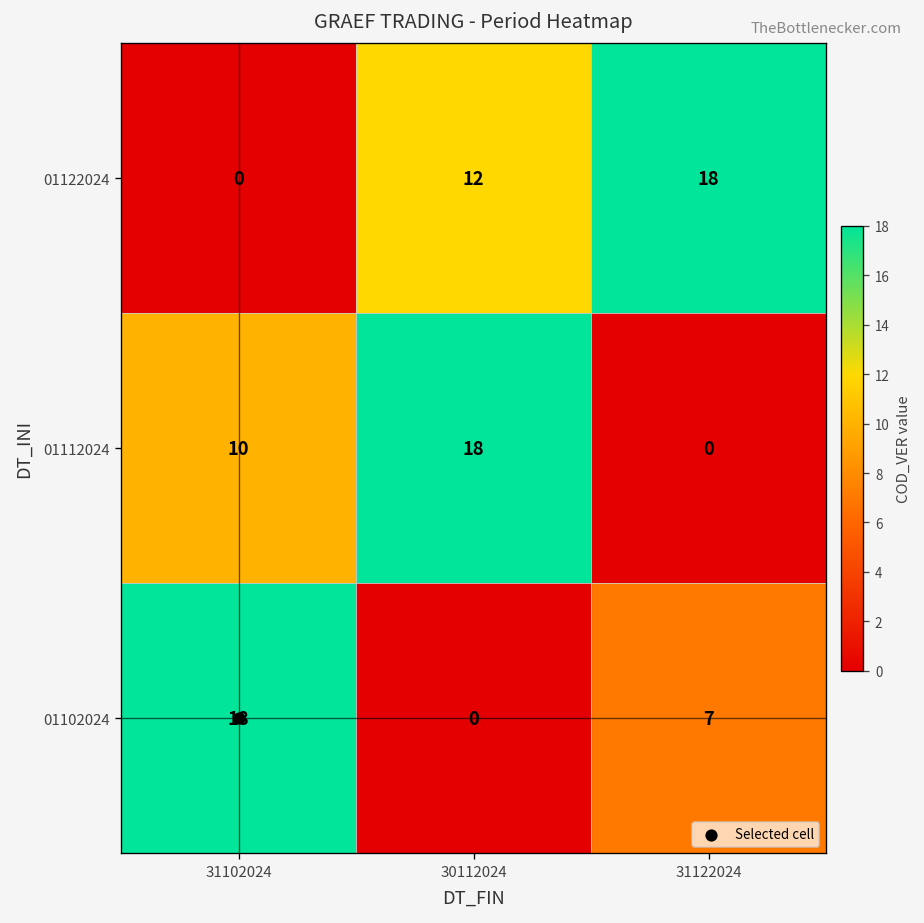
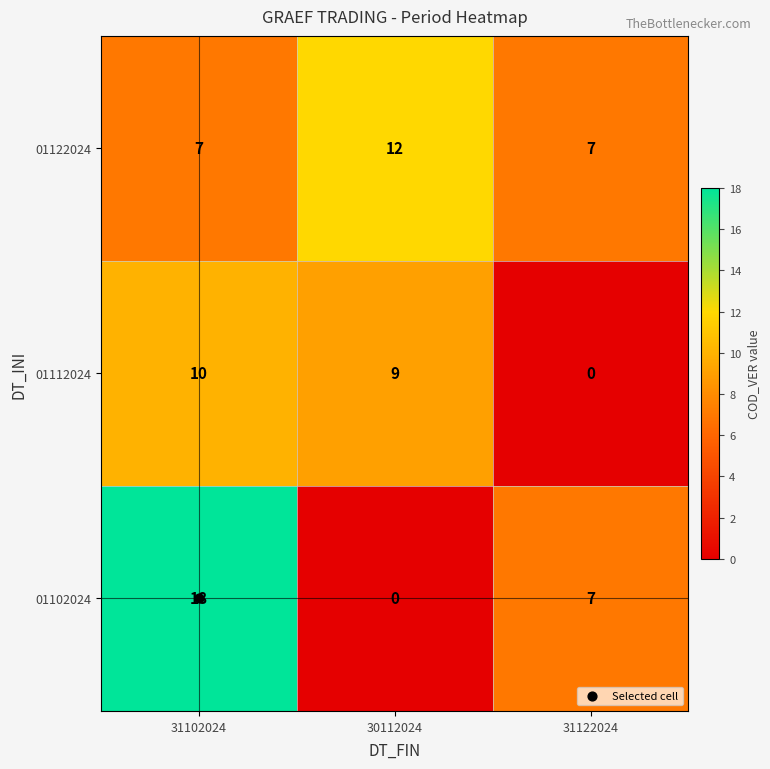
  {
    "01122024": {
-     "31102024": 0,
+     "31102024": 7,
      "30112024": 12,
-     "31122024": 18
+     "31122024": 7
    },
    "01112024": {
      "31102024": 10,
-     "30112024": 18,
+     "30112024": 9,
      "31122024": 0
    },
    "01102024": {
      "30112024": 0,
      "31122024": 7
    }
  }
